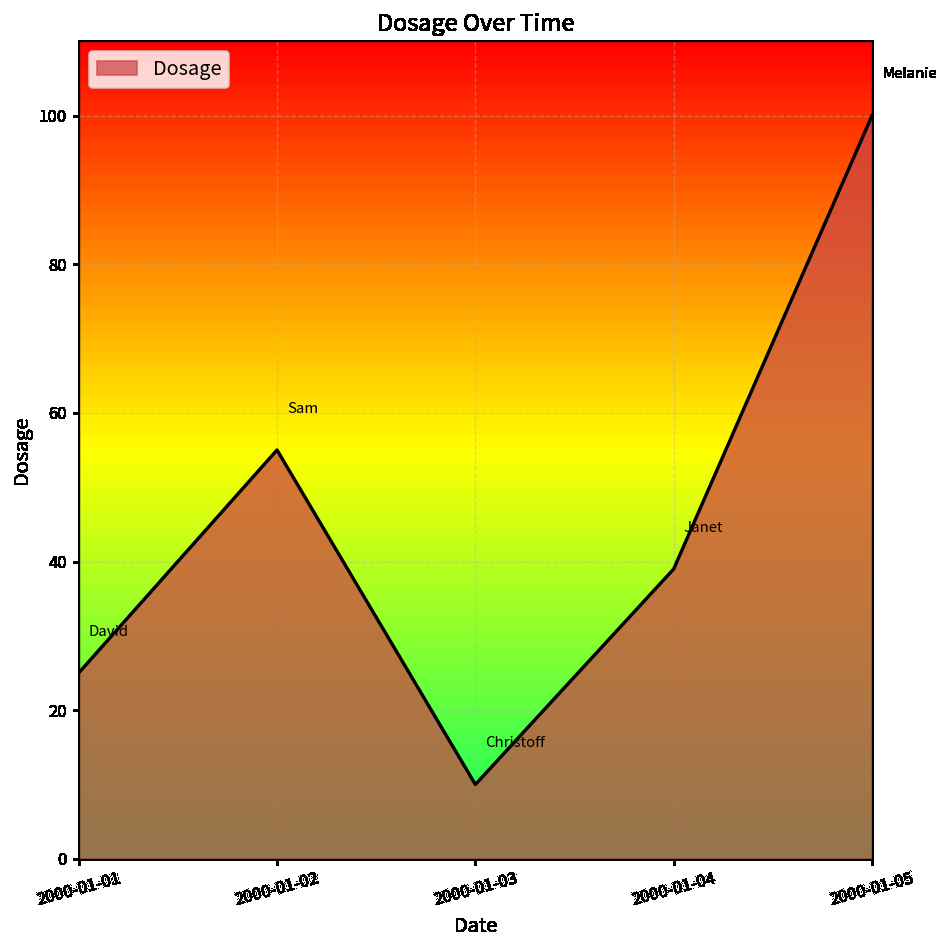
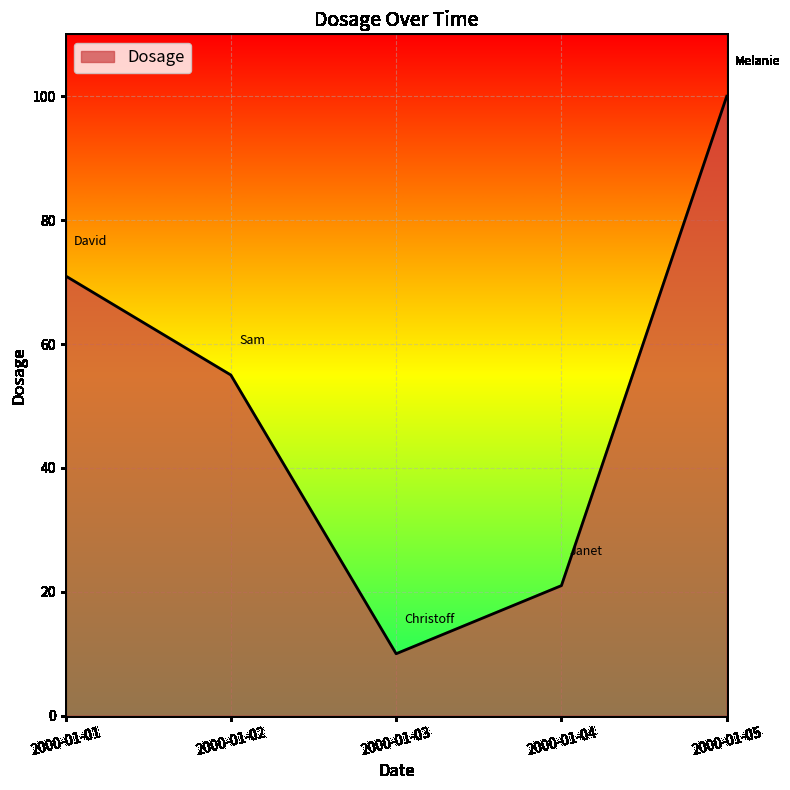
  {
-   "2000-01-01": 25,
+   "2000-01-01": 71,
    "2000-01-02": 55,
    "2000-01-03": 10,
-   "2000-01-04": 39,
+   "2000-01-04": 21,
    "2000-01-05": 100
  }
